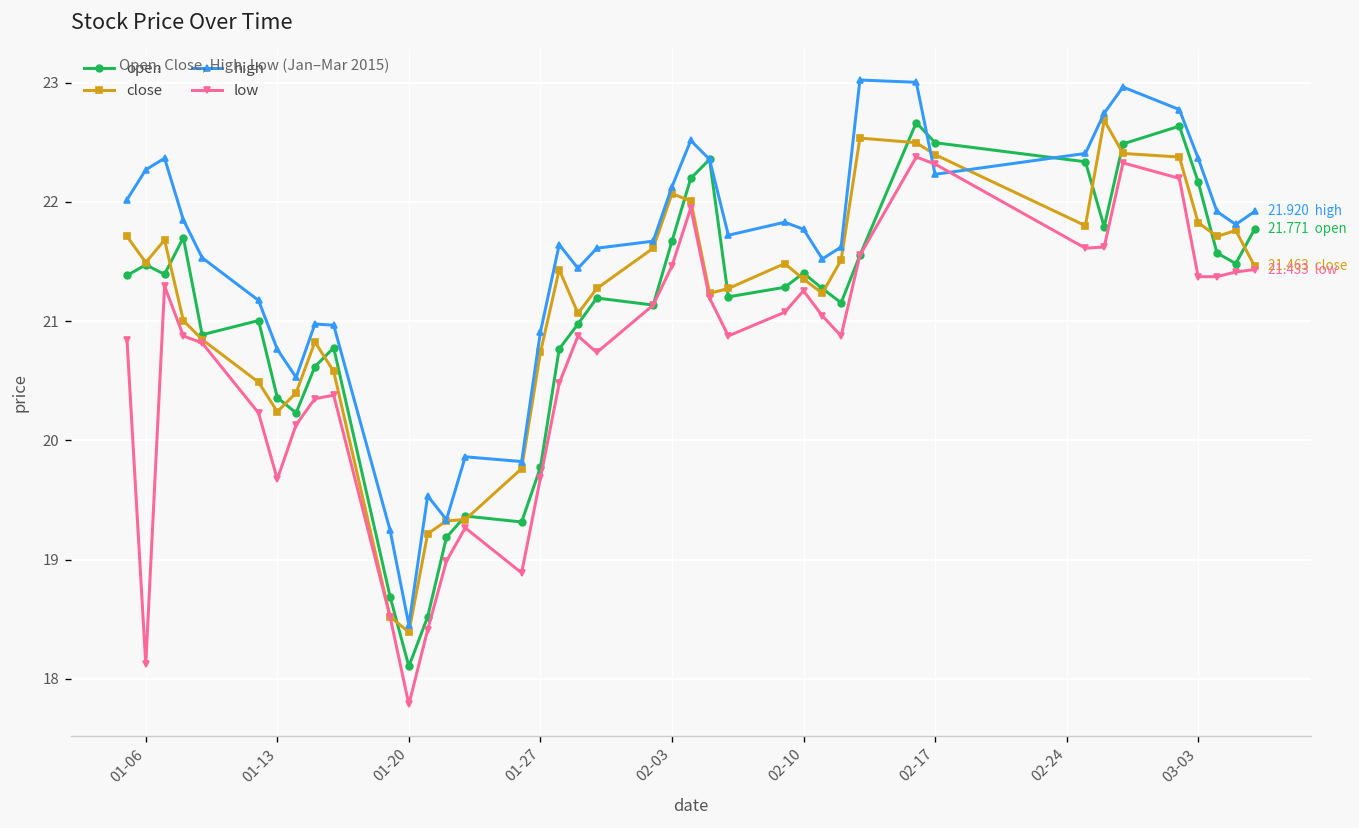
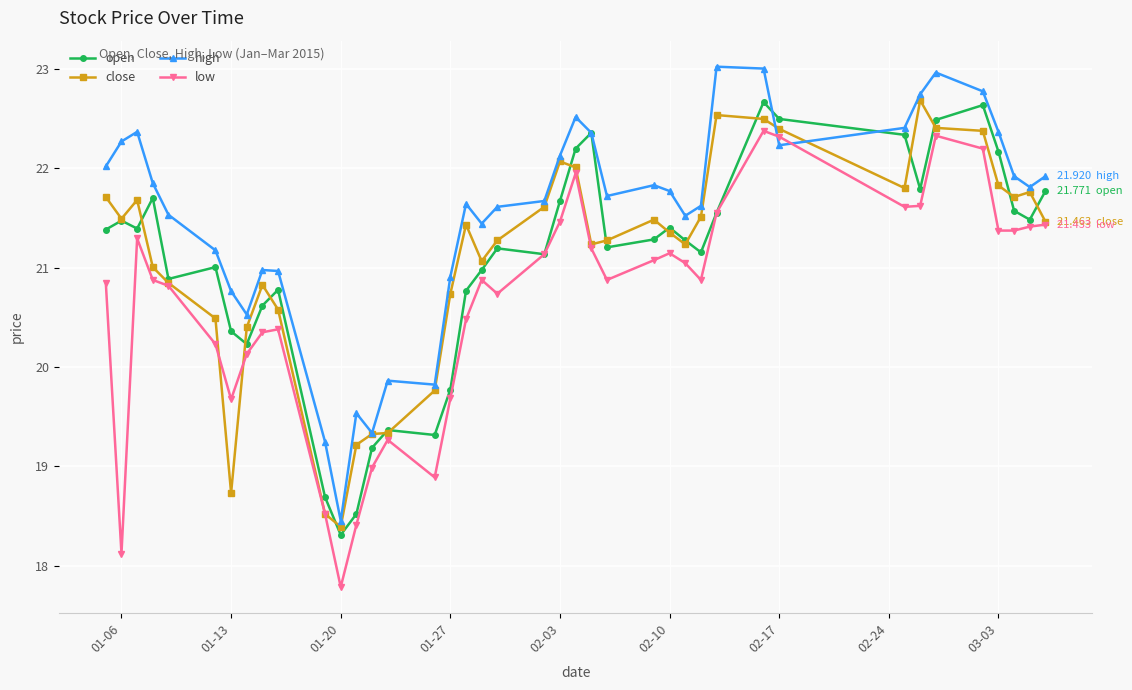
  {
    "open": {
      "01-13": 20.4,
-     "01-20": 18.1,
+     "01-20": 18.3,
      "01-27": 19.8,
      "02-03": 21.7,
      "02-10": 21.4,
      "02-17": 22.5,
      "03-03": 22.2
    },
    "close": {
-     "01-13": 20.2,
+     "01-13": 18.7,
      "01-20": 18.4,
      "01-27": 20.7,
      "02-03": 22.1,
      "02-10": 21.4,
      "02-17": 22.4,
      "03-03": 21.8
    },
    "high": {
      "01-06": 22.3,
      "01-13": 20.8,
      "01-20": 18.5,
      "01-27": 20.9,
      "02-03": 22.1,
      "02-10": 21.8,
      "02-17": 22.2,
      "03-03": 22.4
    },
    "low": {
      "01-06": 18.1,
      "01-13": 19.7,
      "01-20": 17.8,
      "01-27": 19.7,
      "02-03": 21.5,
-     "02-10": 21.3,
+     "02-10": 21.1,
      "02-17": 22.3,
      "03-03": 21.4
    }
  }
